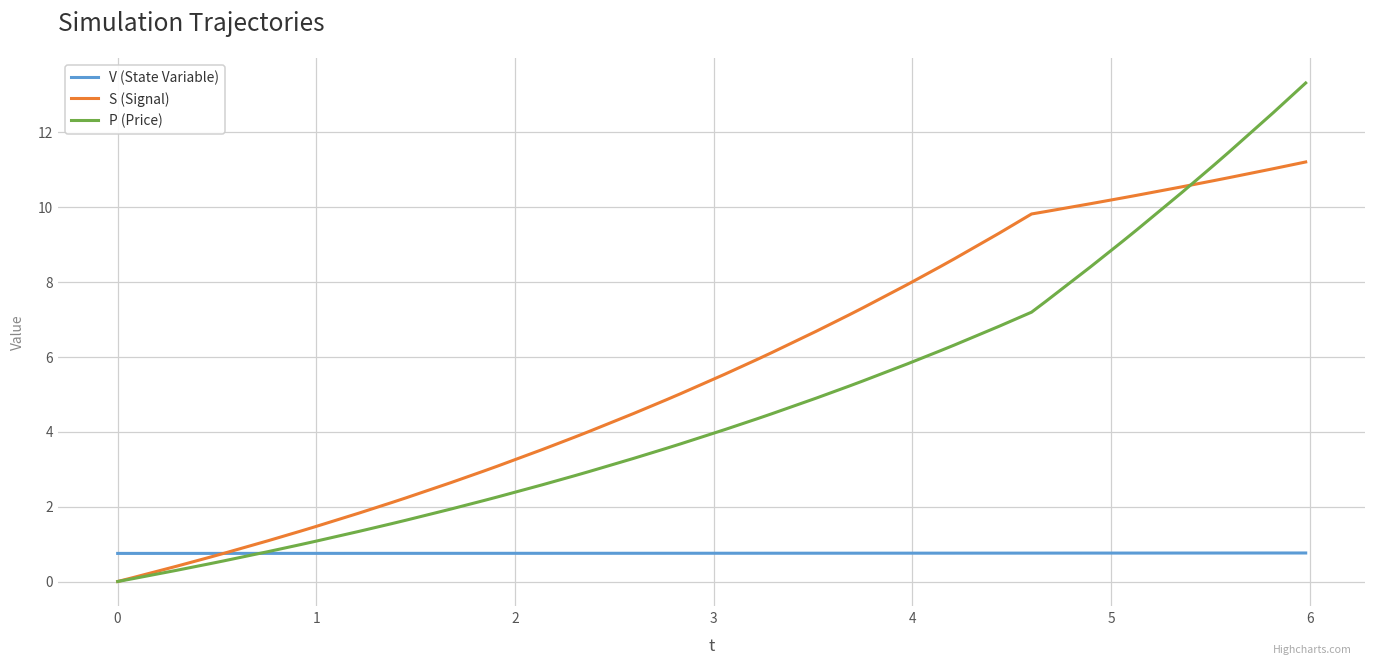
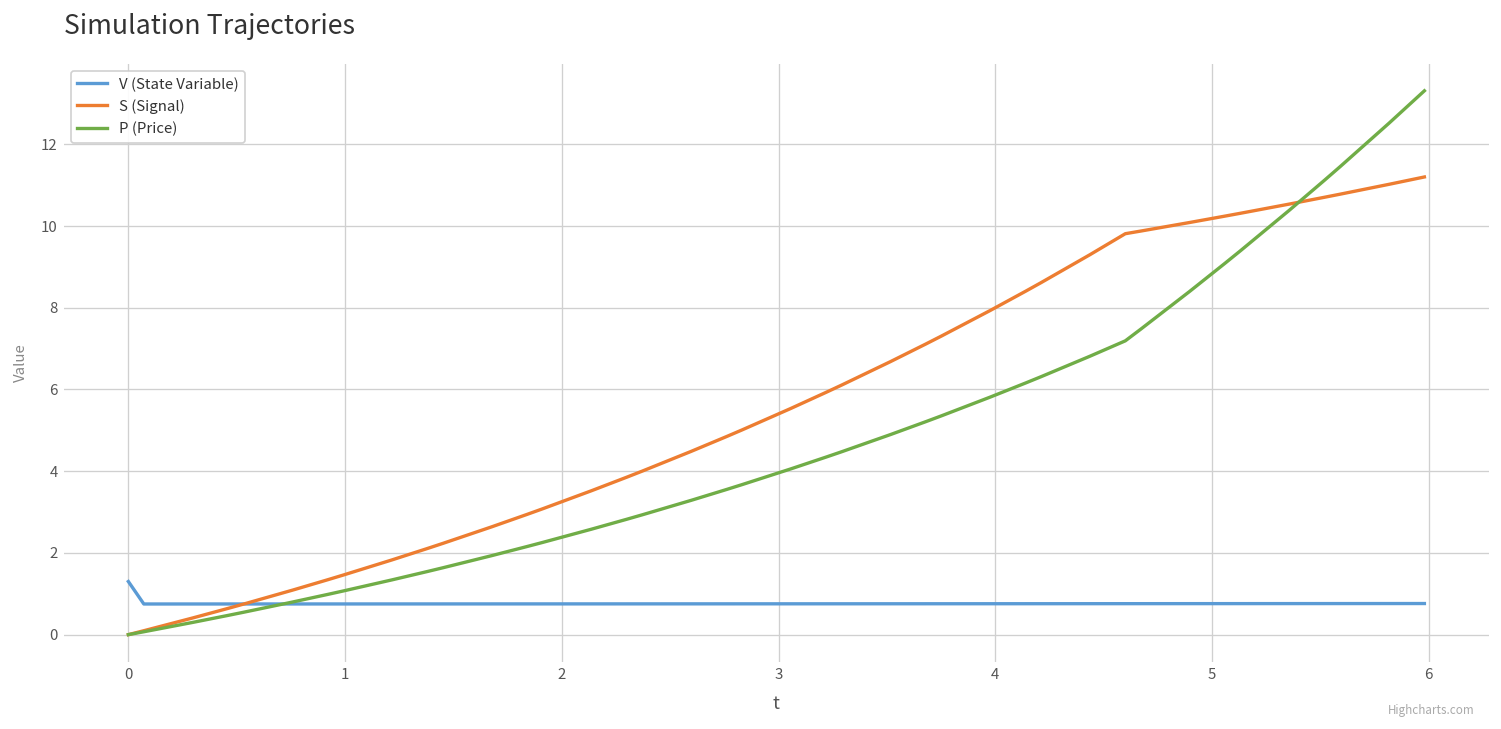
  {
    "V (State Variable)": {
-     "0": 0.8
+     "0": 1.3
    }
  }
